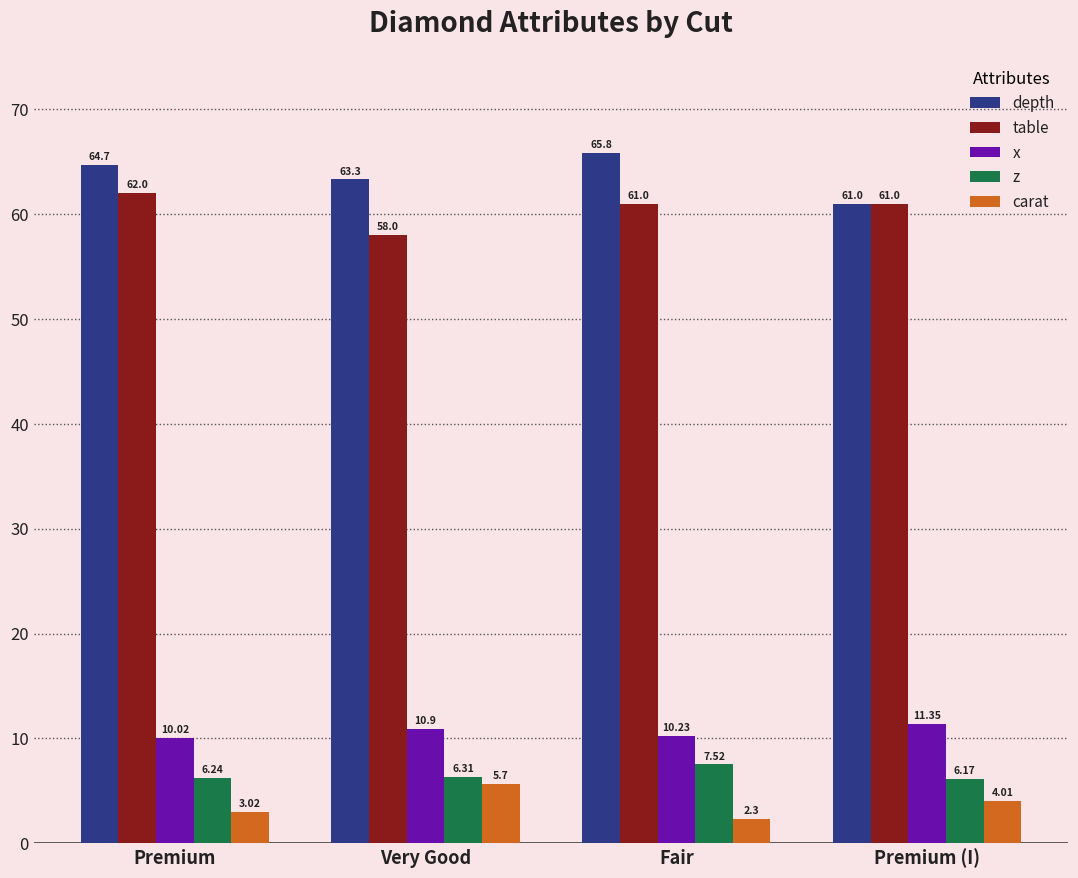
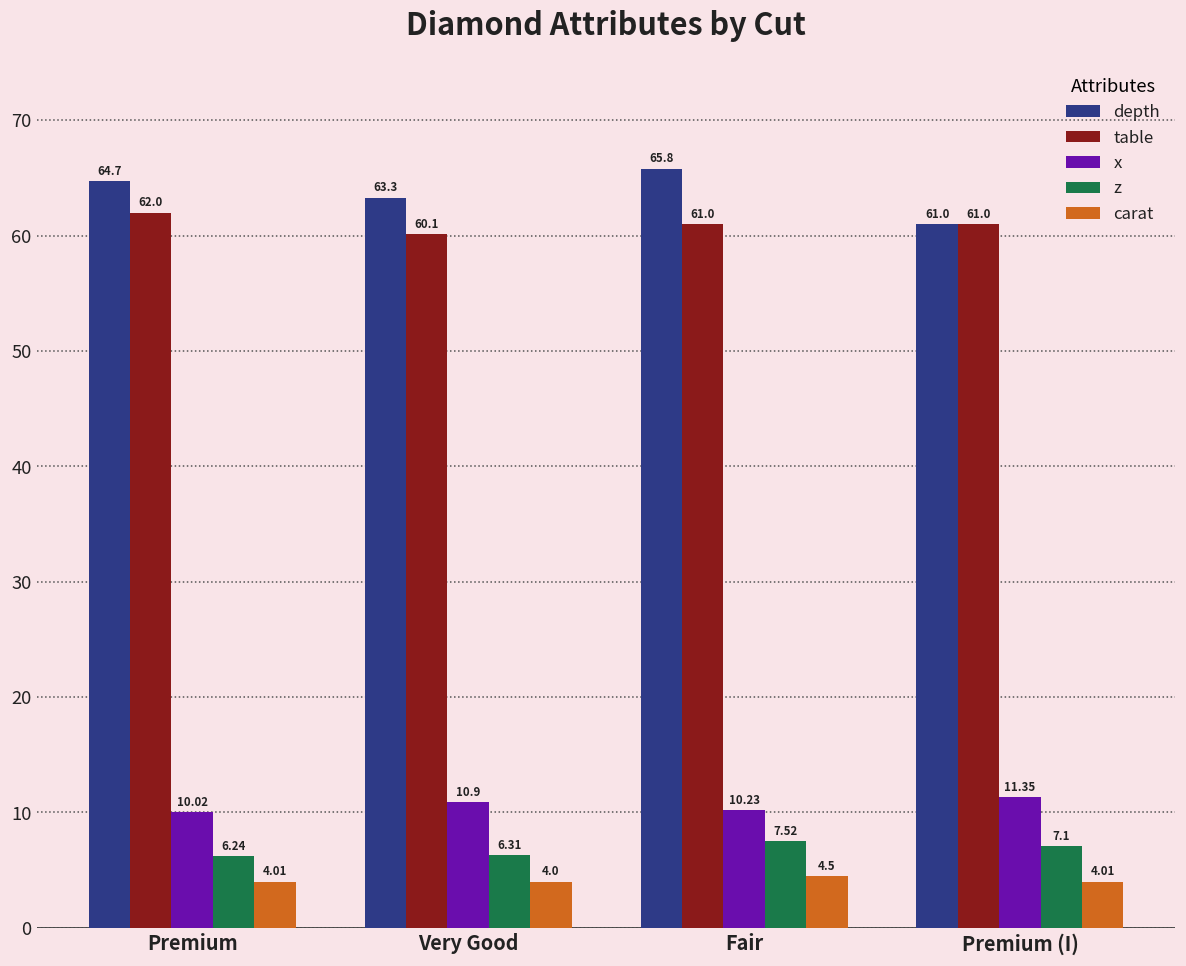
  {
    "depth": {
      "Premium": 64.7,
      "Very Good": 63.3,
      "Fair": 65.8,
      "Premium (I)": 61.0
    },
    "table": {
      "Premium": 62.0,
-     "Very Good": 58.0,
+     "Very Good": 60.1,
      "Fair": 61.0,
      "Premium (I)": 61.0
    },
    "x": {
      "Premium": 10.02,
      "Very Good": 10.9,
      "Fair": 10.23,
      "Premium (I)": 11.35
    },
    "z": {
      "Premium": 6.24,
      "Very Good": 6.31,
      "Fair": 7.52,
-     "Premium (I)": 6.17
+     "Premium (I)": 7.1
    },
    "carat": {
-     "Premium": 3.02,
-     "Very Good": 5.7,
-     "Fair": 2.3,
+     "Premium": 4.01,
+     "Very Good": 4.0,
+     "Fair": 4.5,
      "Premium (I)": 4.01
    }
  }
